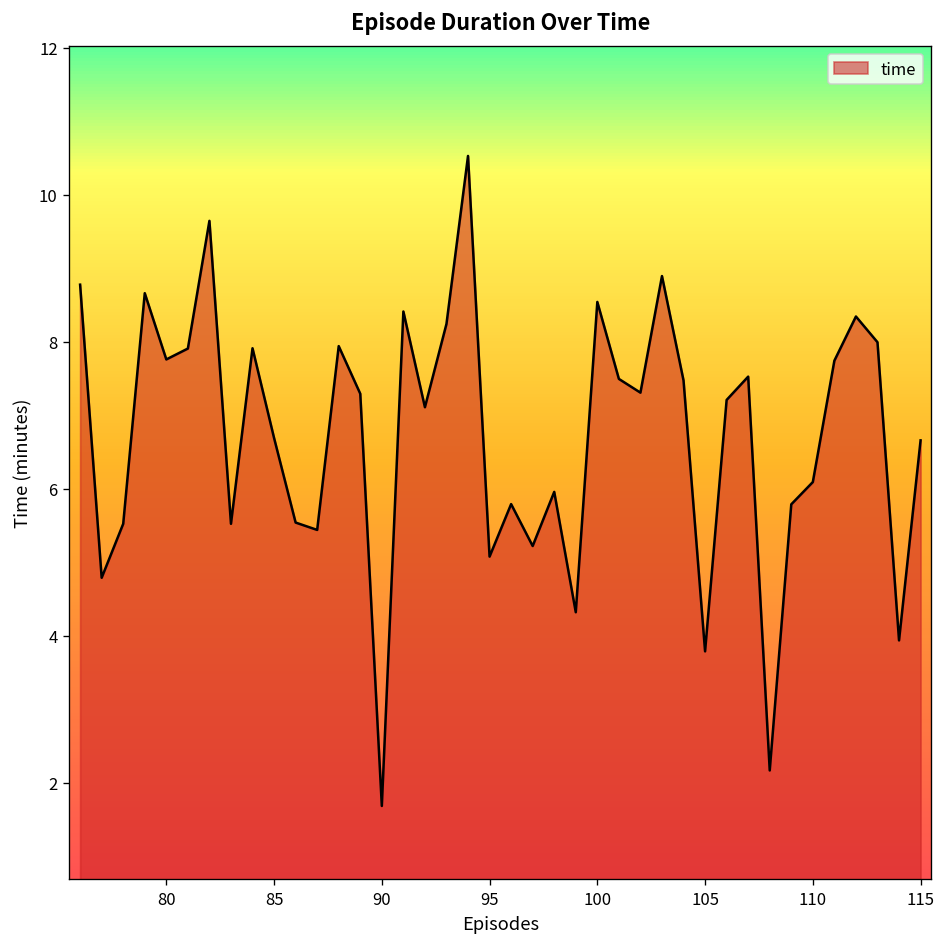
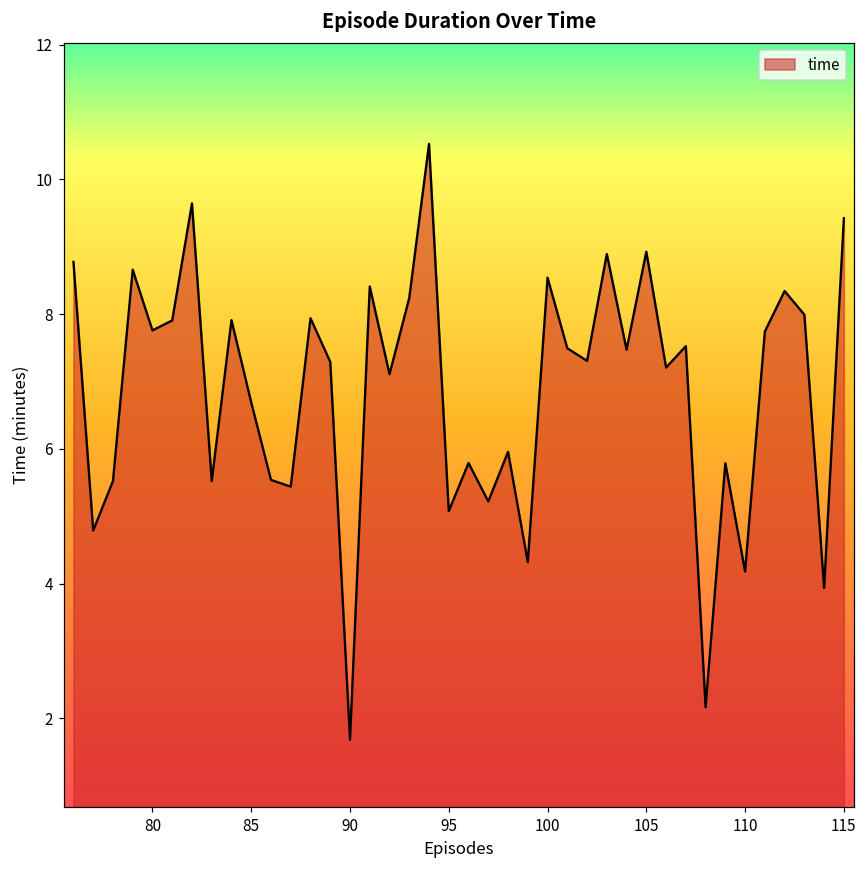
  {
    "80": 7.8,
    "85": 6.7,
    "90": 1.7,
    "95": 5.1,
    "100": 8.5,
-   "105": 3.8,
-   "110": 6.1,
-   "115": 6.7
+   "105": 8.9,
+   "110": 4.2,
+   "115": 9.4
  }
